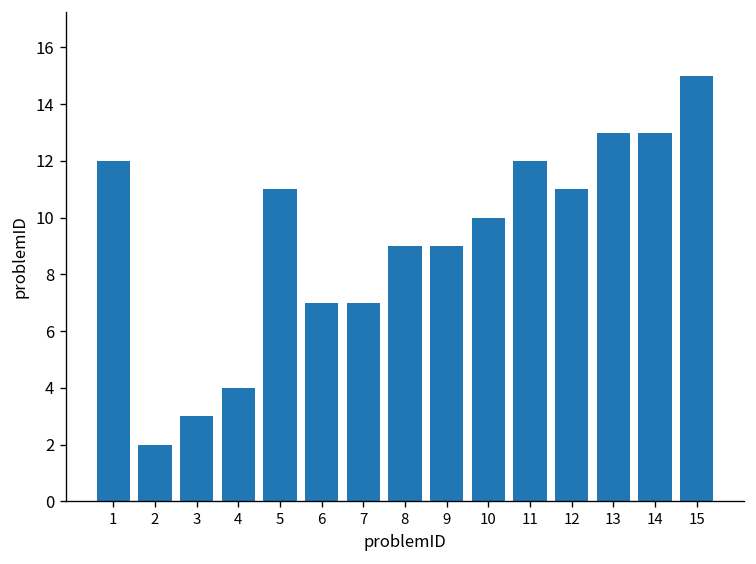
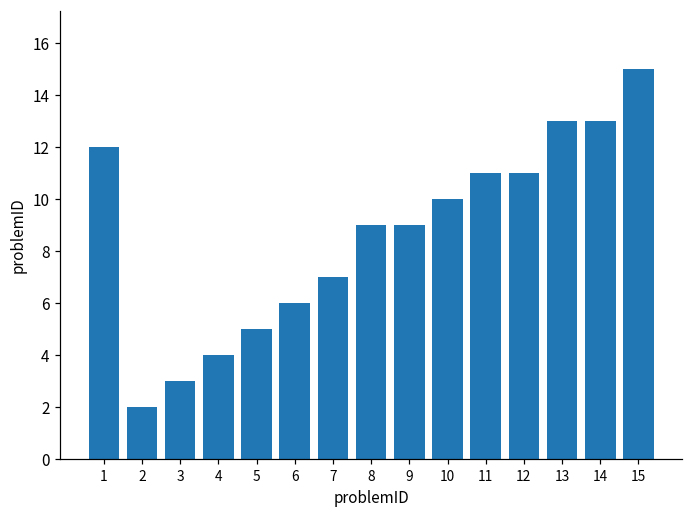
  {
    "1": 12,
    "2": 2,
    "3": 3,
    "4": 4,
-   "5": 11,
-   "6": 7,
+   "5": 5,
+   "6": 6,
    "7": 7,
    "8": 9,
    "9": 9,
    "10": 10,
-   "11": 12,
+   "11": 11,
    "12": 11,
    "13": 13,
    "14": 13,
    "15": 15
  }
